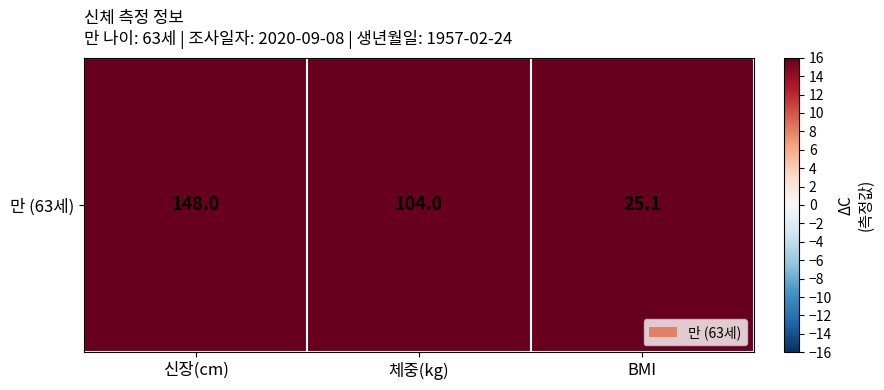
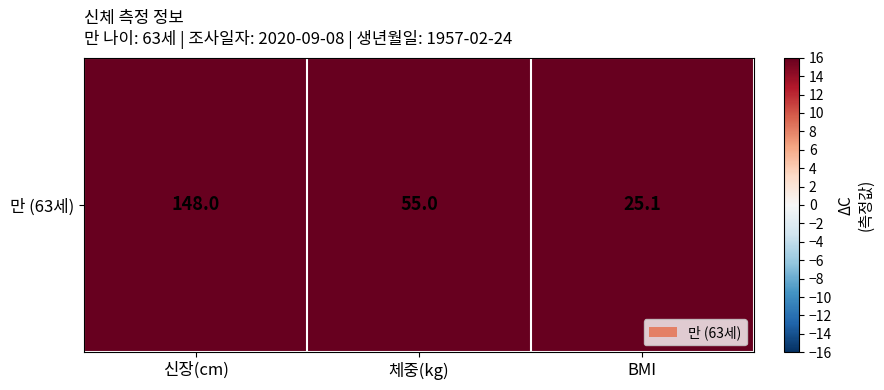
  {
    "만 (63세)": {
      "신장(cm)": 148.0,
-     "체중(kg)": 104.0,
+     "체중(kg)": 55.0,
      "BMI": 25.1
    }
  }
